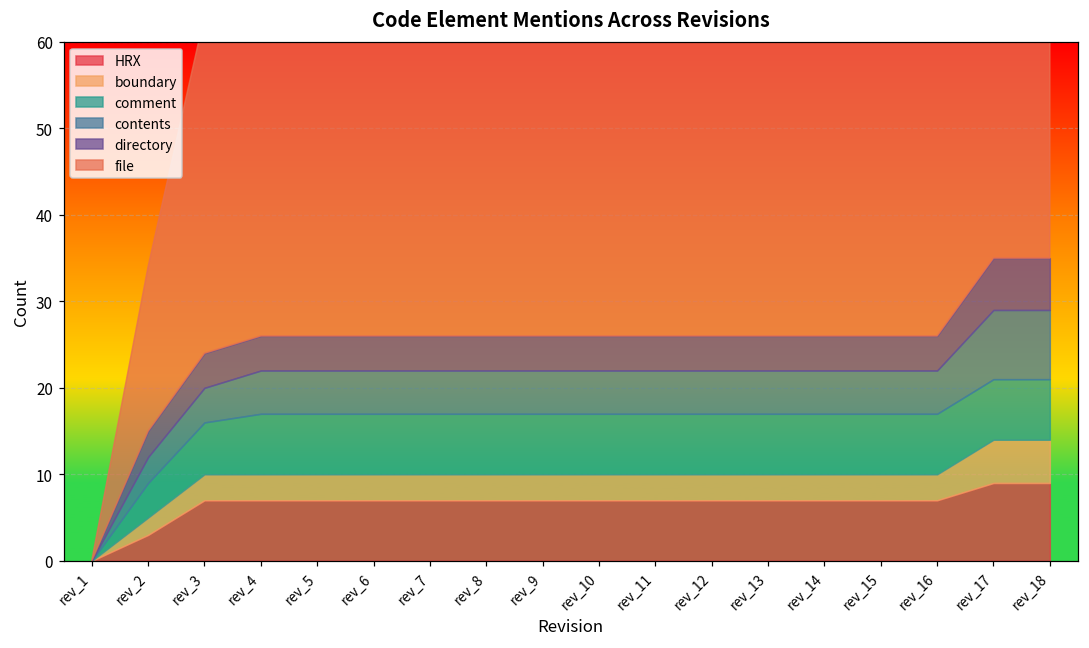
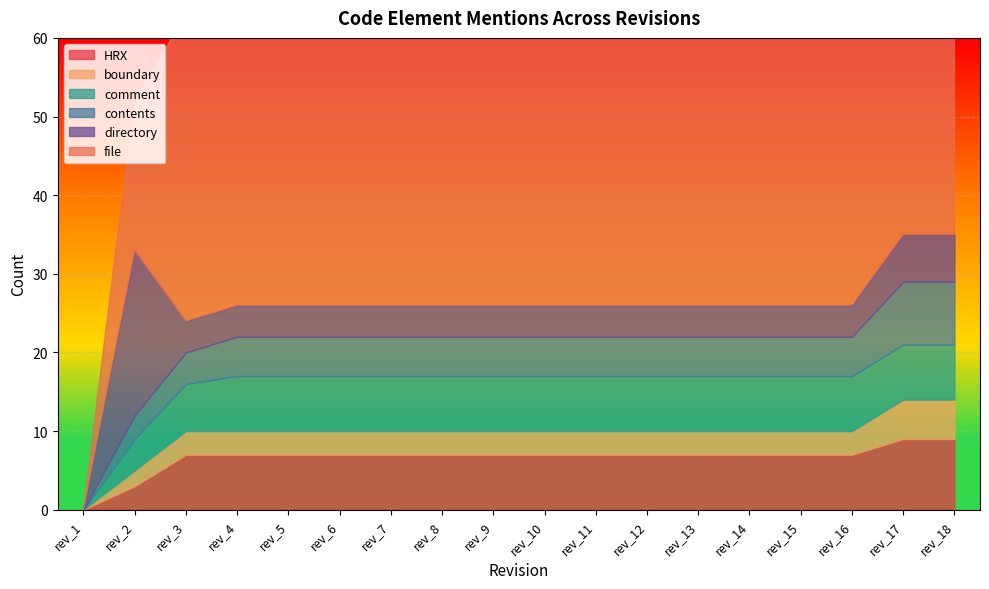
  {
    "directory": {
-     "rev_2": 3,
+     "rev_2": 21,
      "rev_3": 4,
      "rev_4": 4,
      "rev_5": 4,
      "rev_6": 4,
      "rev_7": 4,
      "rev_8": 4,
      "rev_9": 4,
      "rev_10": 4,
      "rev_11": 4,
      "rev_12": 4,
      "rev_13": 4,
      "rev_14": 4,
      "rev_15": 4,
      "rev_16": 4,
      "rev_17": 6,
      "rev_18": 6
    }
  }
